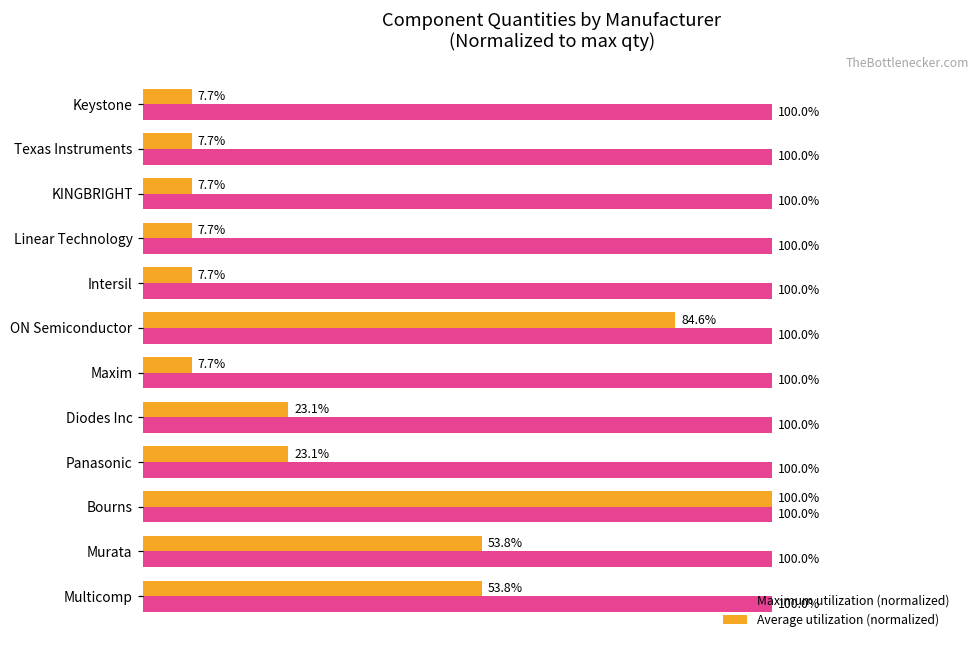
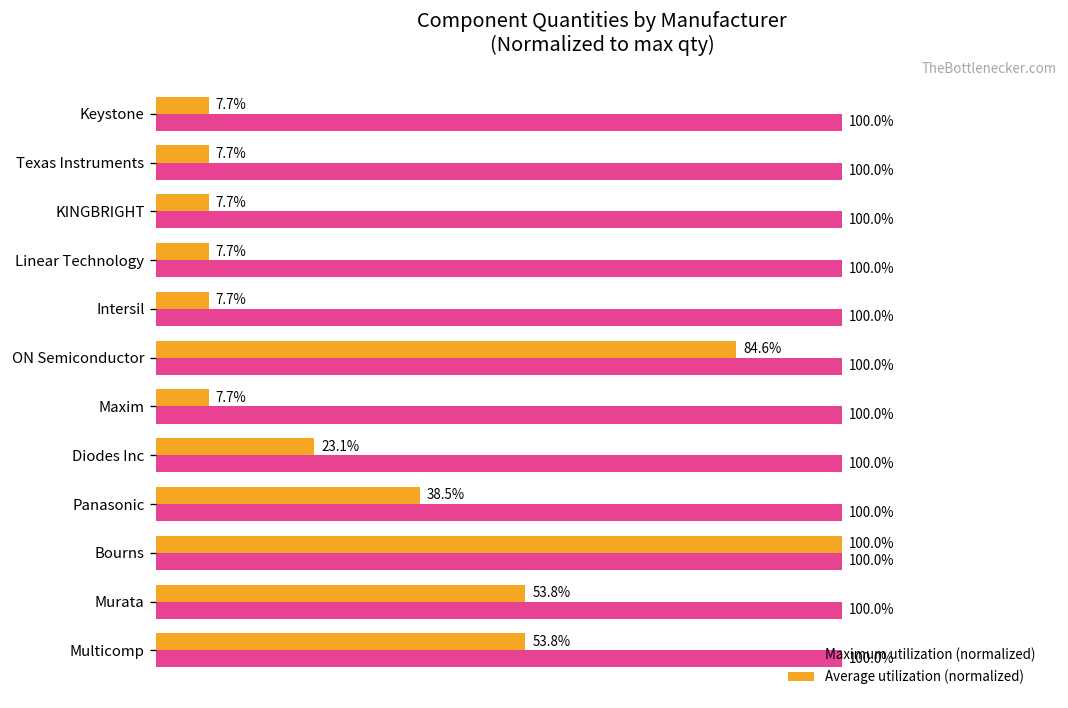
  {
    "Maximum utilization (normalized)": {
      "Keystone": "100.0%",
      "Texas Instruments": "100.0%",
      "KINGBRIGHT": "100.0%",
      "Linear Technology": "100.0%",
      "Intersil": "100.0%",
      "ON Semiconductor": "100.0%",
      "Maxim": "100.0%",
      "Diodes Inc": "100.0%",
      "Panasonic": "100.0%",
      "Bourns": "100.0%",
      "Murata": "100.0%",
      "Multicomp": "100.0%"
    },
    "Average utilization (normalized)": {
      "Keystone": "7.7%",
      "Texas Instruments": "7.7%",
      "KINGBRIGHT": "7.7%",
      "Linear Technology": "7.7%",
      "Intersil": "7.7%",
      "ON Semiconductor": "84.6%",
      "Maxim": "7.7%",
      "Diodes Inc": "23.1%",
-     "Panasonic": "23.1%",
+     "Panasonic": "38.5%",
      "Bourns": "100.0%",
      "Murata": "53.8%",
      "Multicomp": "53.8%"
    }
  }
